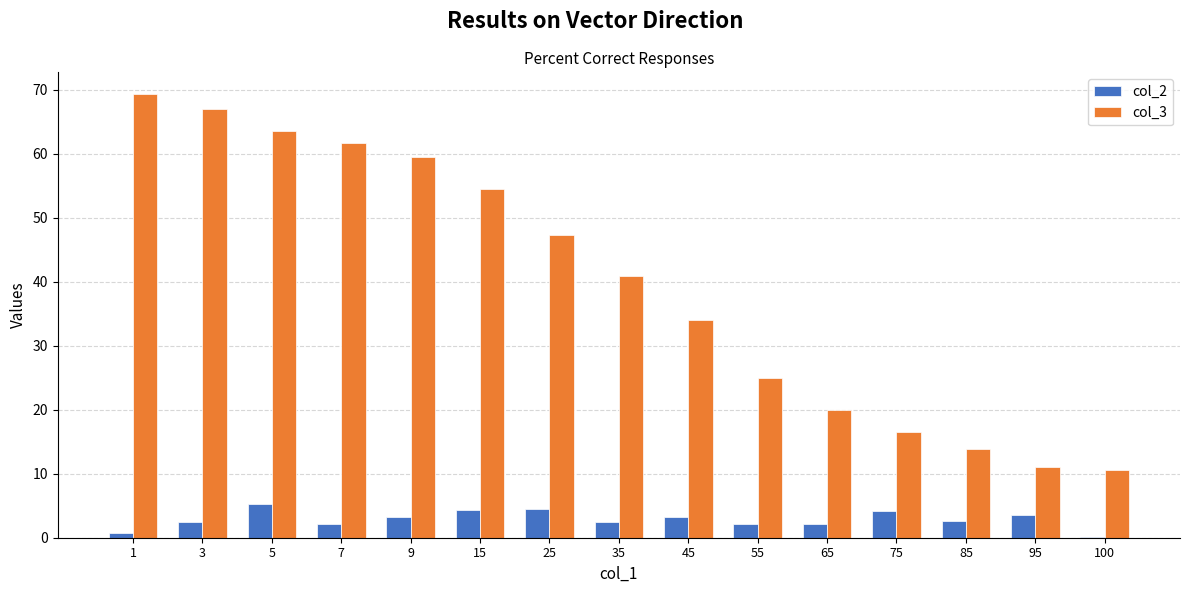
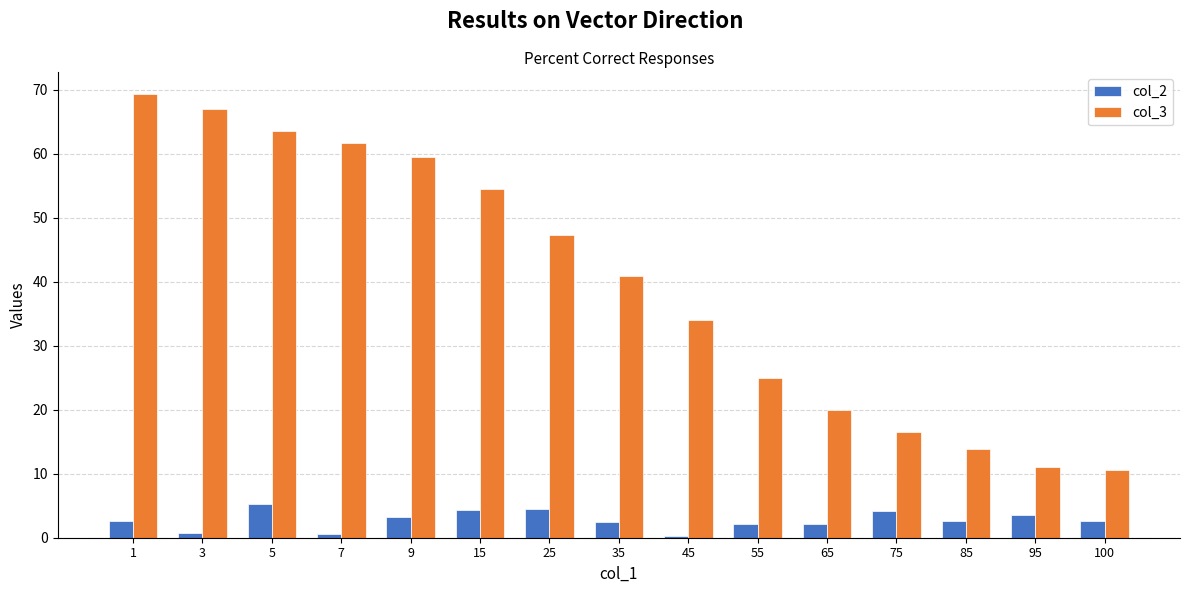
  {
    "col_2": {
-     "1": 1,
-     "3": 2,
+     "1": 3,
+     "3": 1,
      "5": 5,
-     "7": 2,
+     "7": 1,
      "9": 3,
      "15": 4,
      "25": 4,
      "35": 2,
-     "45": 3,
+     "45": 0,
      "55": 2,
      "65": 2,
      "75": 4,
      "85": 3,
      "95": 4,
-     "100": 0
+     "100": 3
    },
    "col_3": {
      "1": 69,
      "3": 67,
      "5": 64,
      "7": 62,
      "9": 59,
      "15": 55,
      "25": 47,
      "35": 41,
      "45": 34,
      "55": 25,
      "65": 20,
      "75": 16,
      "85": 14,
      "95": 11,
      "100": 11
    }
  }
